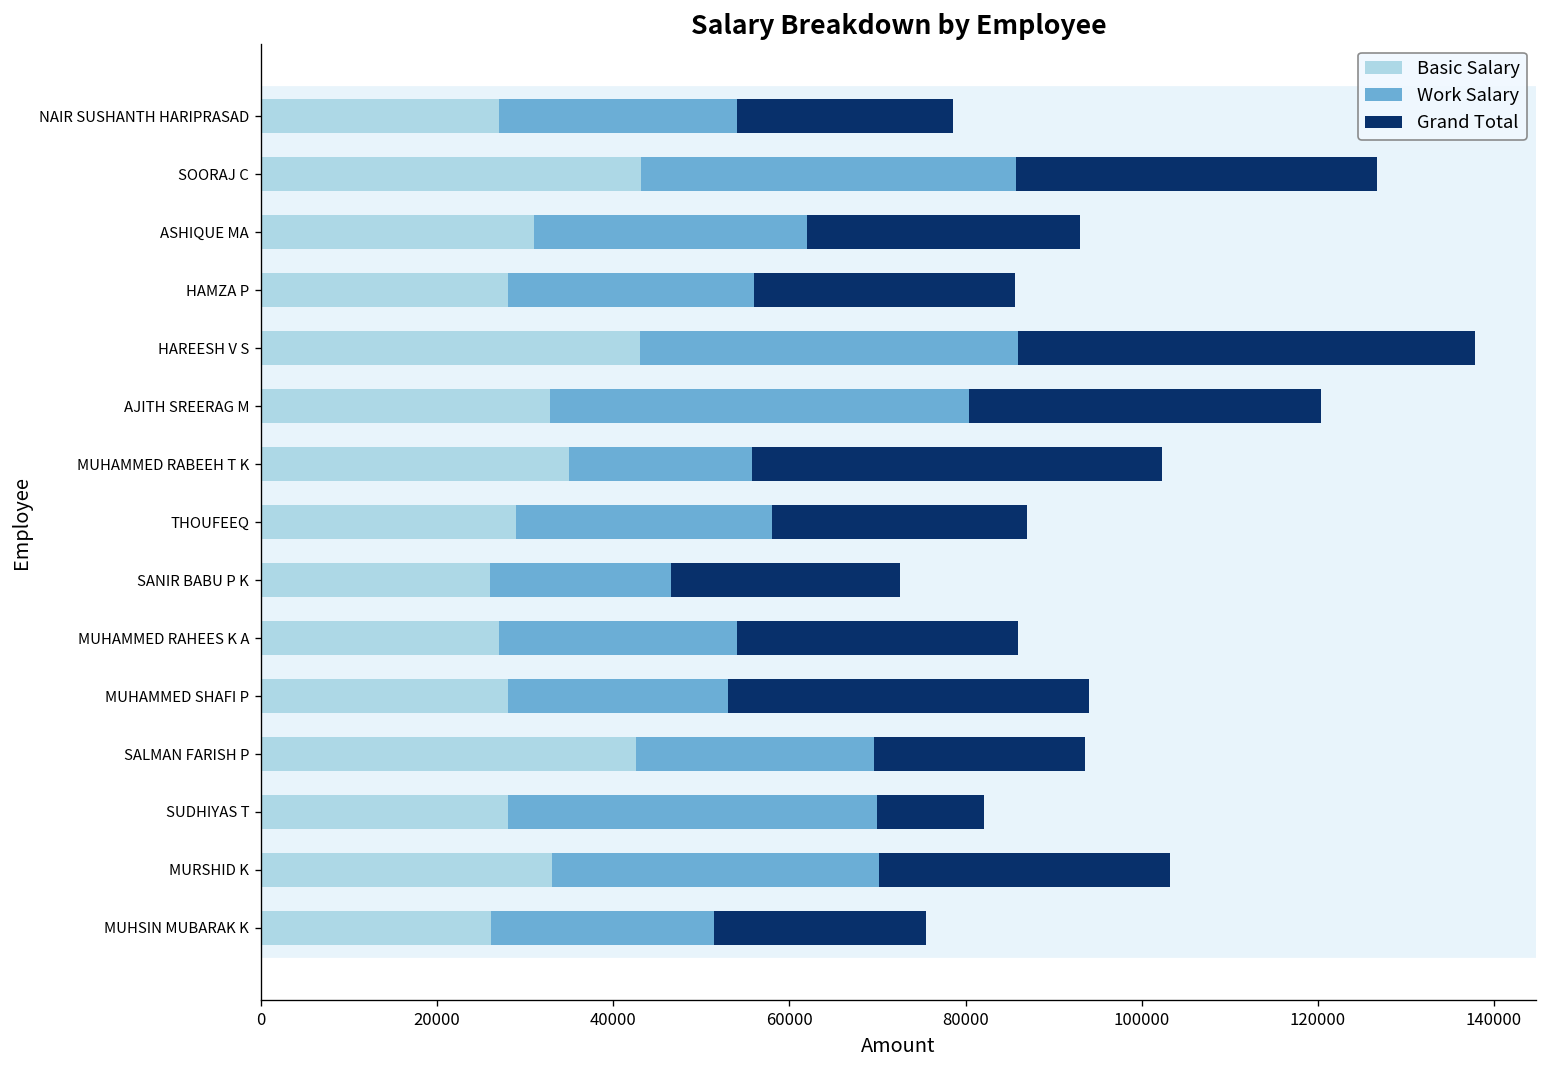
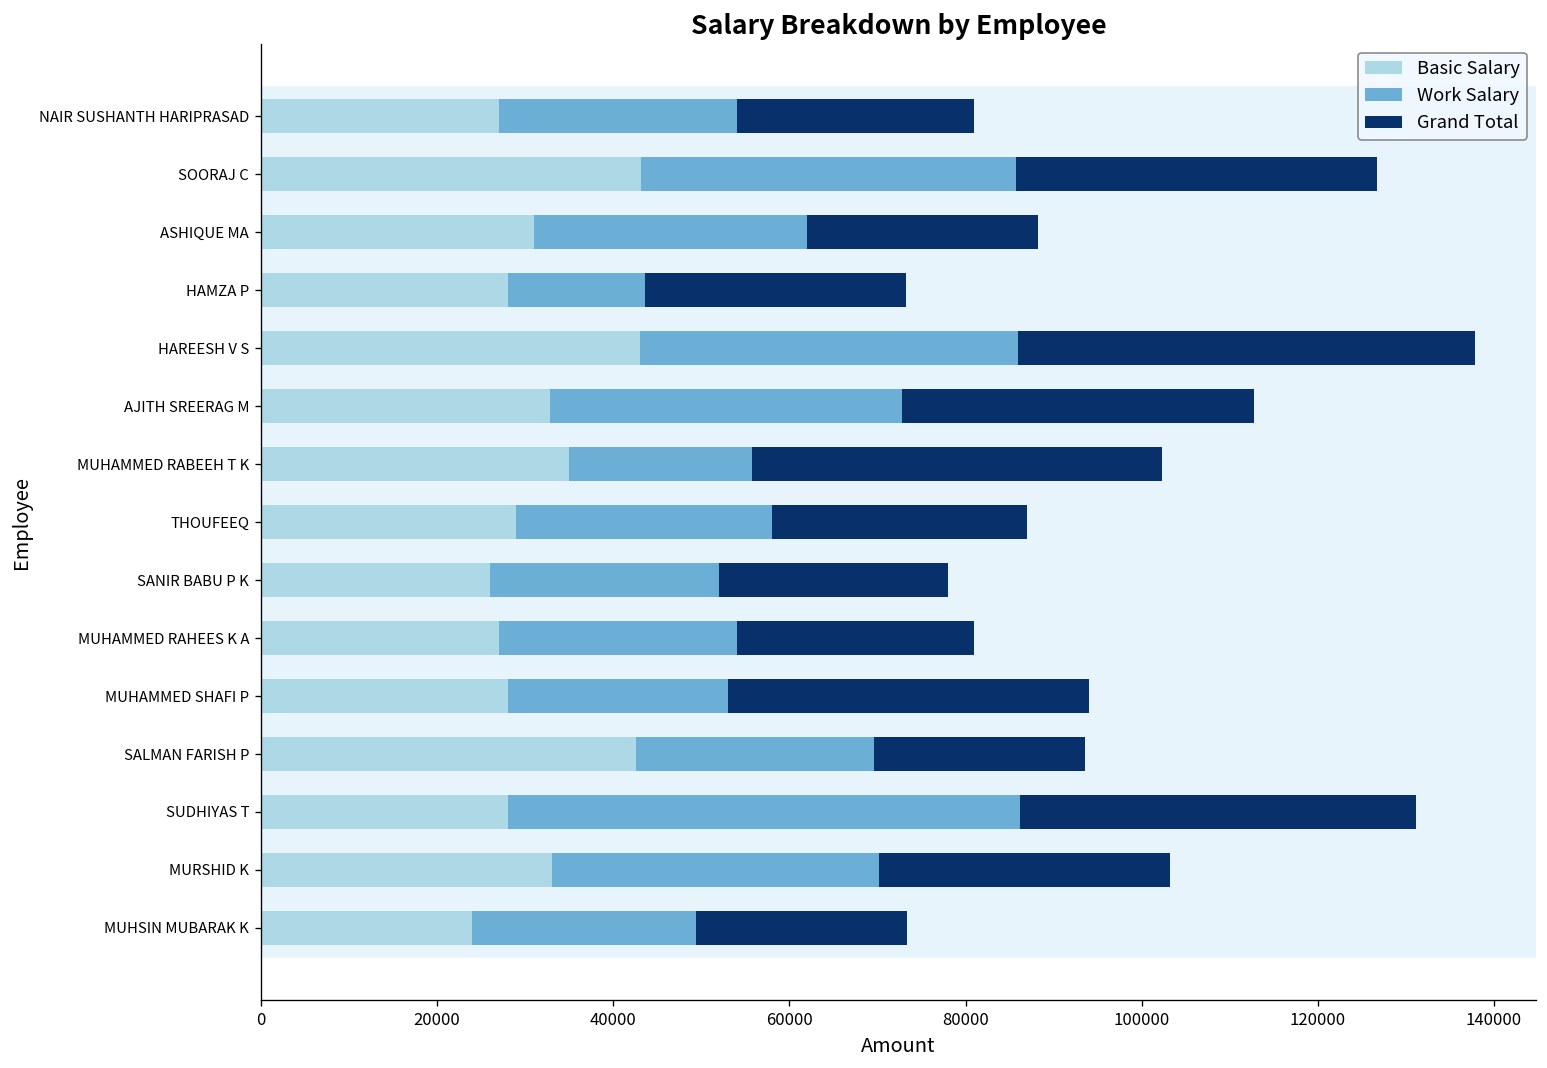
  {
    "Basic Salary": {
      "NAIR SUSHANTH HARIPRASAD": 27000,
      "SOORAJ C": 43000,
      "ASHIQUE MA": 31000,
      "HAMZA P": 28000,
      "HAREESH V S": 43000,
      "AJITH SREERAG M": 33000,
      "MUHAMMED RABEEH T K": 35000,
      "THOUFEEQ": 29000,
      "SANIR BABU P K": 26000,
      "MUHAMMED RAHEES K A": 27000,
      "MUHAMMED SHAFI P": 28000,
      "SALMAN FARISH P": 43000,
      "SUDHIYAS T": 28000,
      "MURSHID K": 33000,
-     "MUHSIN MUBARAK K": 26000
+     "MUHSIN MUBARAK K": 24000
    },
    "Work Salary": {
      "NAIR SUSHANTH HARIPRASAD": 27000,
      "SOORAJ C": 43000,
      "ASHIQUE MA": 31000,
-     "HAMZA P": 28000,
+     "HAMZA P": 16000,
      "HAREESH V S": 43000,
-     "AJITH SREERAG M": 48000,
+     "AJITH SREERAG M": 40000,
      "MUHAMMED RABEEH T K": 21000,
      "THOUFEEQ": 29000,
-     "SANIR BABU P K": 21000,
+     "SANIR BABU P K": 26000,
      "MUHAMMED RAHEES K A": 27000,
      "MUHAMMED SHAFI P": 25000,
      "SALMAN FARISH P": 27000,
-     "SUDHIYAS T": 42000,
+     "SUDHIYAS T": 58000,
      "MURSHID K": 37000,
      "MUHSIN MUBARAK K": 25000
    },
    "Grand Total": {
-     "NAIR SUSHANTH HARIPRASAD": 25000,
+     "NAIR SUSHANTH HARIPRASAD": 27000,
      "SOORAJ C": 41000,
-     "ASHIQUE MA": 31000,
+     "ASHIQUE MA": 26000,
      "HAMZA P": 30000,
      "HAREESH V S": 52000,
      "AJITH SREERAG M": 40000,
      "MUHAMMED RABEEH T K": 47000,
      "THOUFEEQ": 29000,
      "SANIR BABU P K": 26000,
-     "MUHAMMED RAHEES K A": 32000,
+     "MUHAMMED RAHEES K A": 27000,
      "MUHAMMED SHAFI P": 41000,
      "SALMAN FARISH P": 24000,
-     "SUDHIYAS T": 12000,
+     "SUDHIYAS T": 45000,
      "MURSHID K": 33000,
      "MUHSIN MUBARAK K": 24000
    }
  }
